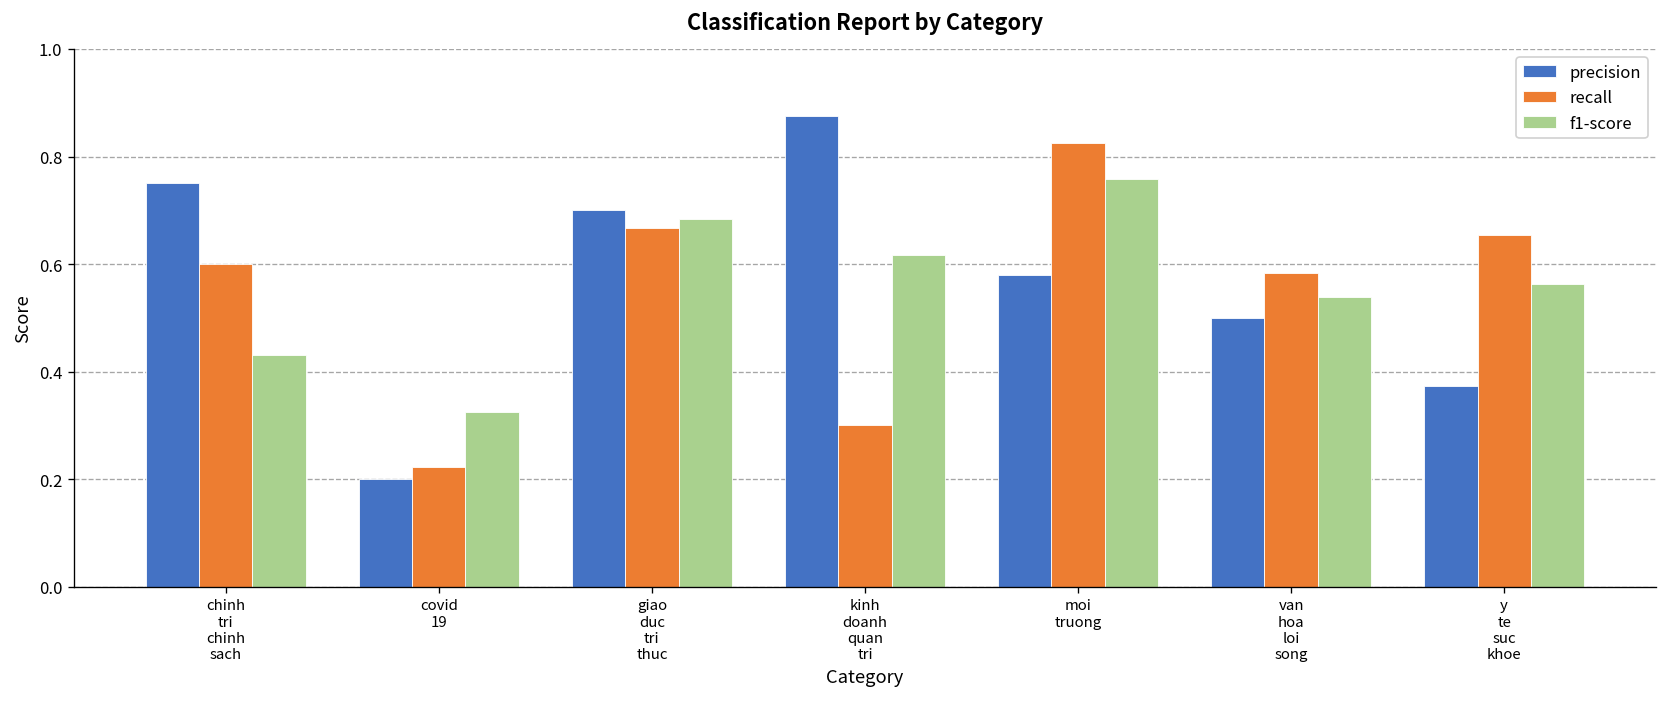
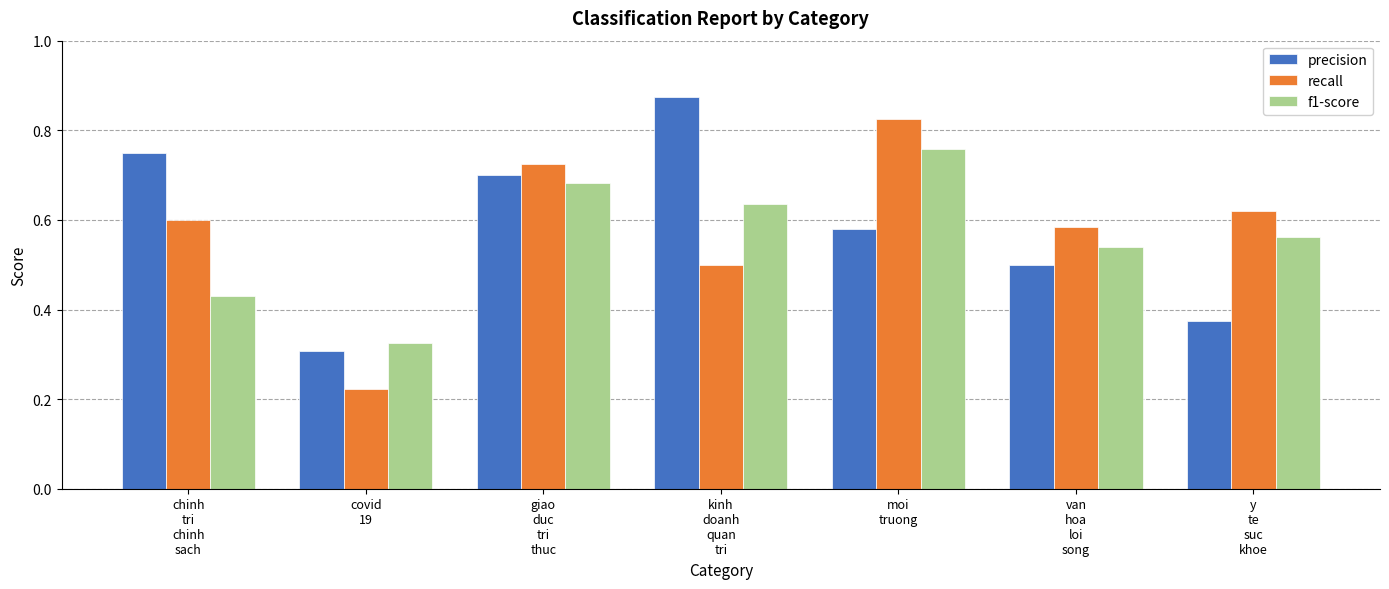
  {
    "precision": {
      "chinh tri chinh sach": 0.75,
-     "covid 19": 0.20,
+     "covid 19": 0.31,
      "giao duc tri thuc": 0.70,
      "kinh doanh quan tri": 0.88,
      "moi truong": 0.58,
      "van hoa loi song": 0.50,
      "y te suc khoe": 0.37
    },
    "recall": {
      "chinh tri chinh sach": 0.60,
      "covid 19": 0.22,
-     "giao duc tri thuc": 0.67,
-     "kinh doanh quan tri": 0.3,
+     "giao duc tri thuc": 0.72,
+     "kinh doanh quan tri": 0.5,
      "moi truong": 0.83,
      "van hoa loi song": 0.58,
-     "y te suc khoe": 0.65
+     "y te suc khoe": 0.62
    },
    "f1-score": {
      "chinh tri chinh sach": 0.43,
      "covid 19": 0.33,
      "giao duc tri thuc": 0.68,
-     "kinh doanh quan tri": 0.62,
+     "kinh doanh quan tri": 0.64,
      "moi truong": 0.76,
      "van hoa loi song": 0.54,
      "y te suc khoe": 0.56
    }
  }
